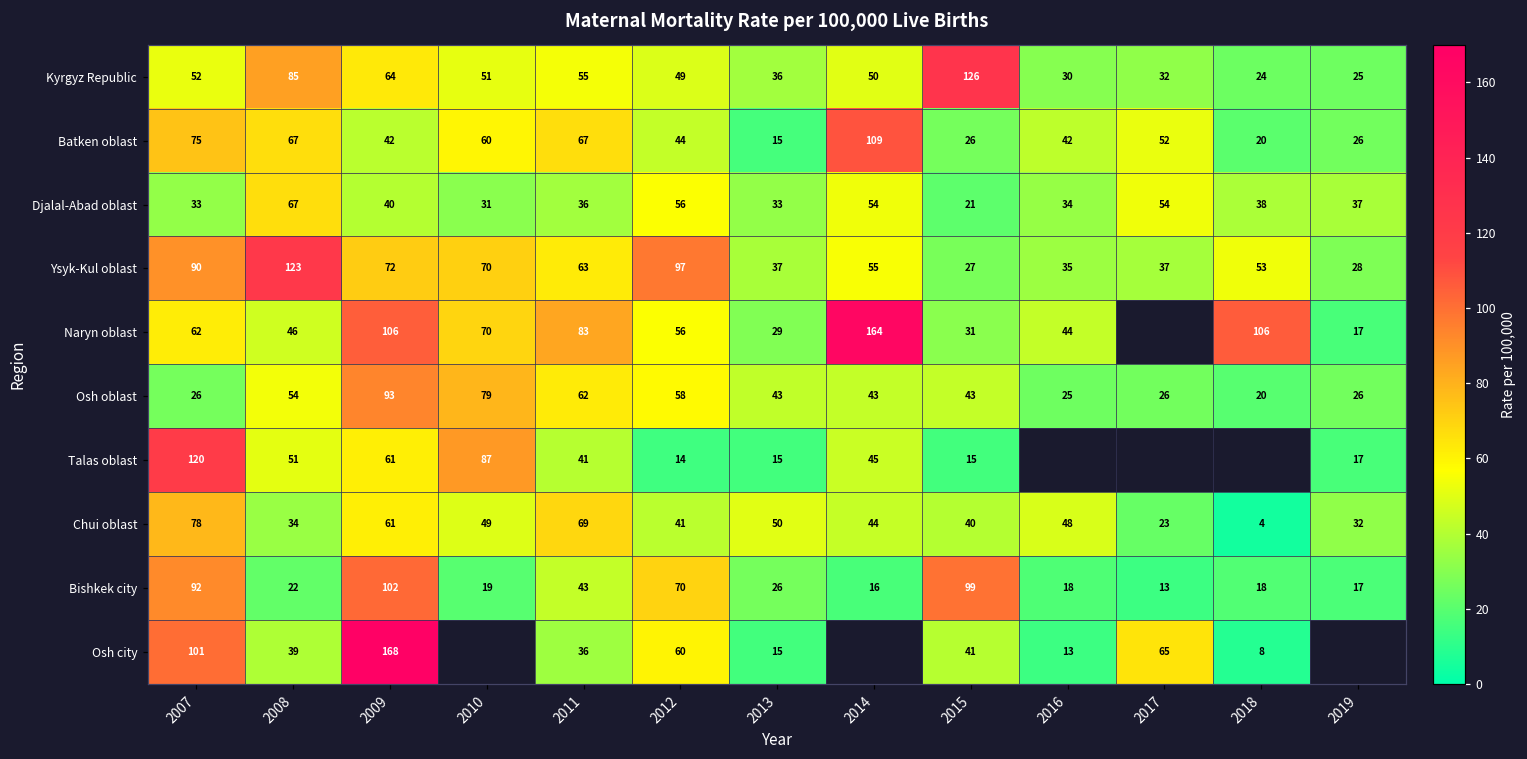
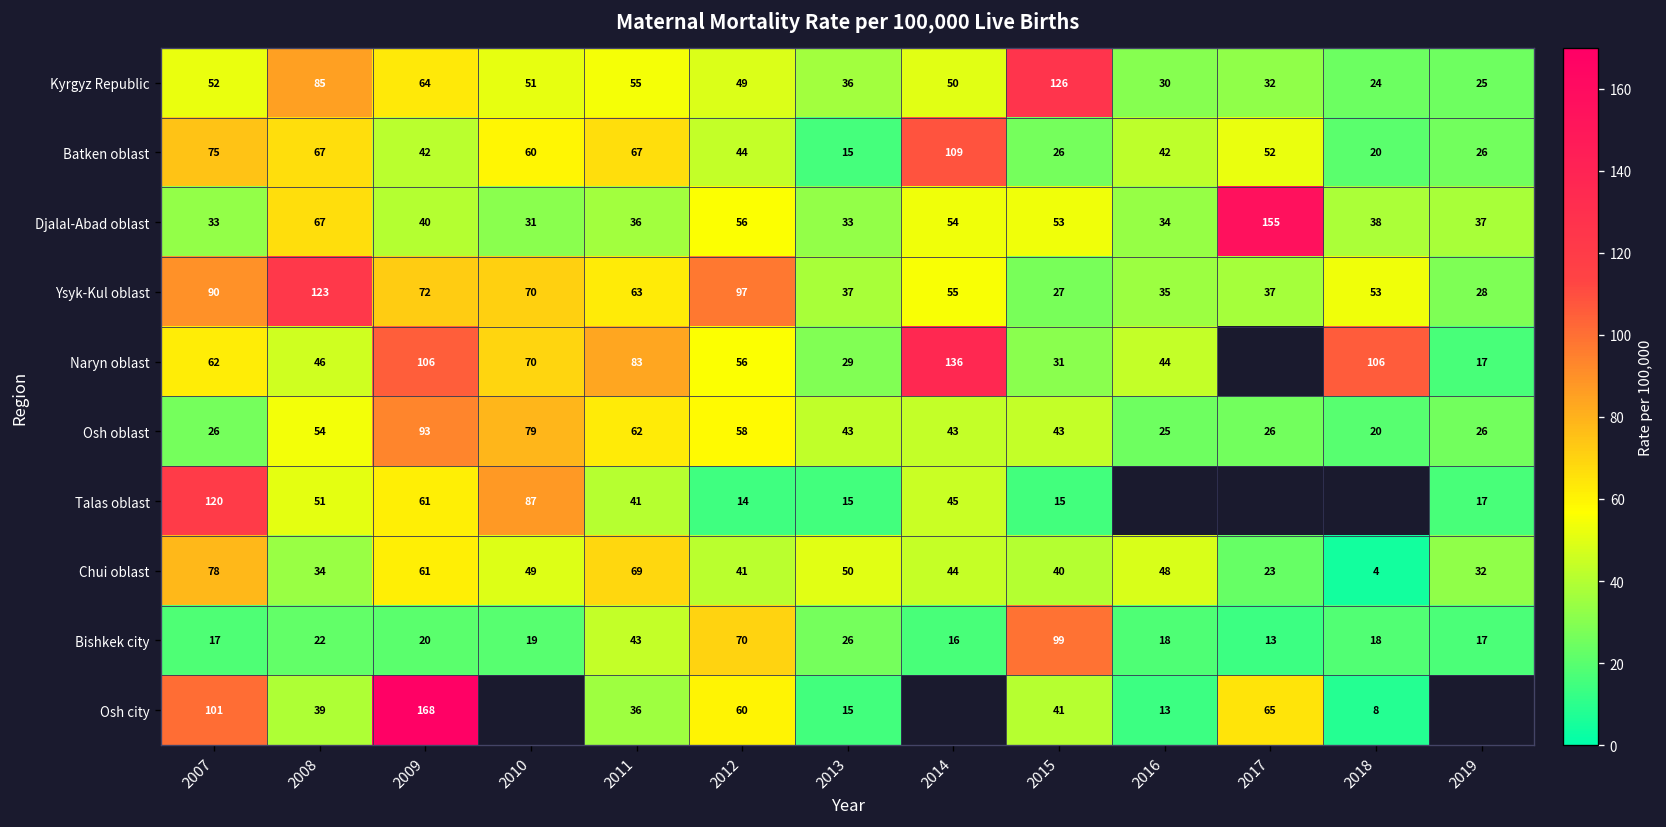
  {
    "Kyrgyz Republic": {
      "2007": 52,
      "2008": 85,
      "2009": 64,
      "2010": 51,
      "2011": 55,
      "2012": 49,
      "2013": 36,
      "2014": 50,
      "2015": 126,
      "2016": 30,
      "2017": 32,
      "2018": 24,
      "2019": 25
    },
    "Batken oblast": {
      "2007": 75,
      "2008": 67,
      "2009": 42,
      "2010": 60,
      "2011": 67,
      "2012": 44,
      "2013": 15,
      "2014": 109,
      "2015": 26,
      "2016": 42,
      "2017": 52,
      "2018": 20,
      "2019": 26
    },
    "Djalal-Abad oblast": {
      "2007": 33,
      "2008": 67,
      "2009": 40,
      "2010": 31,
      "2011": 36,
      "2012": 56,
      "2013": 33,
      "2014": 54,
-     "2015": 21,
+     "2015": 53,
      "2016": 34,
-     "2017": 54,
+     "2017": 155,
      "2018": 38,
      "2019": 37
    },
    "Ysyk-Kul oblast": {
      "2007": 90,
      "2008": 123,
      "2009": 72,
      "2010": 70,
      "2011": 63,
      "2012": 97,
      "2013": 37,
      "2014": 55,
      "2015": 27,
      "2016": 35,
      "2017": 37,
      "2018": 53,
      "2019": 28
    },
    "Naryn oblast": {
      "2007": 62,
      "2008": 46,
      "2009": 106,
      "2010": 70,
      "2011": 83,
      "2012": 56,
      "2013": 29,
-     "2014": 164,
+     "2014": 136,
      "2015": 31,
      "2016": 44,
      "2018": 106,
      "2019": 17
    },
    "Osh oblast": {
      "2007": 26,
      "2008": 54,
      "2009": 93,
      "2010": 79,
      "2011": 62,
      "2012": 58,
      "2013": 43,
      "2014": 43,
      "2015": 43,
      "2016": 25,
      "2017": 26,
      "2018": 20,
      "2019": 26
    },
    "Talas oblast": {
      "2007": 120,
      "2008": 51,
      "2009": 61,
      "2010": 87,
      "2011": 41,
      "2012": 14,
      "2013": 15,
      "2014": 45,
      "2015": 15,
      "2019": 17
    },
    "Chui oblast": {
      "2007": 78,
      "2008": 34,
      "2009": 61,
      "2010": 49,
      "2011": 69,
      "2012": 41,
      "2013": 50,
      "2014": 44,
      "2015": 40,
      "2016": 48,
      "2017": 23,
      "2018": 4,
      "2019": 32
    },
    "Bishkek city": {
-     "2007": 92,
+     "2007": 17,
      "2008": 22,
-     "2009": 102,
+     "2009": 20,
      "2010": 19,
      "2011": 43,
      "2012": 70,
      "2013": 26,
      "2014": 16,
      "2015": 99,
      "2016": 18,
      "2017": 13,
      "2018": 18,
      "2019": 17
    },
    "Osh city": {
      "2007": 101,
      "2008": 39,
      "2009": 168,
      "2011": 36,
      "2012": 60,
      "2013": 15,
      "2015": 41,
      "2016": 13,
      "2017": 65,
      "2018": 8
    }
  }
